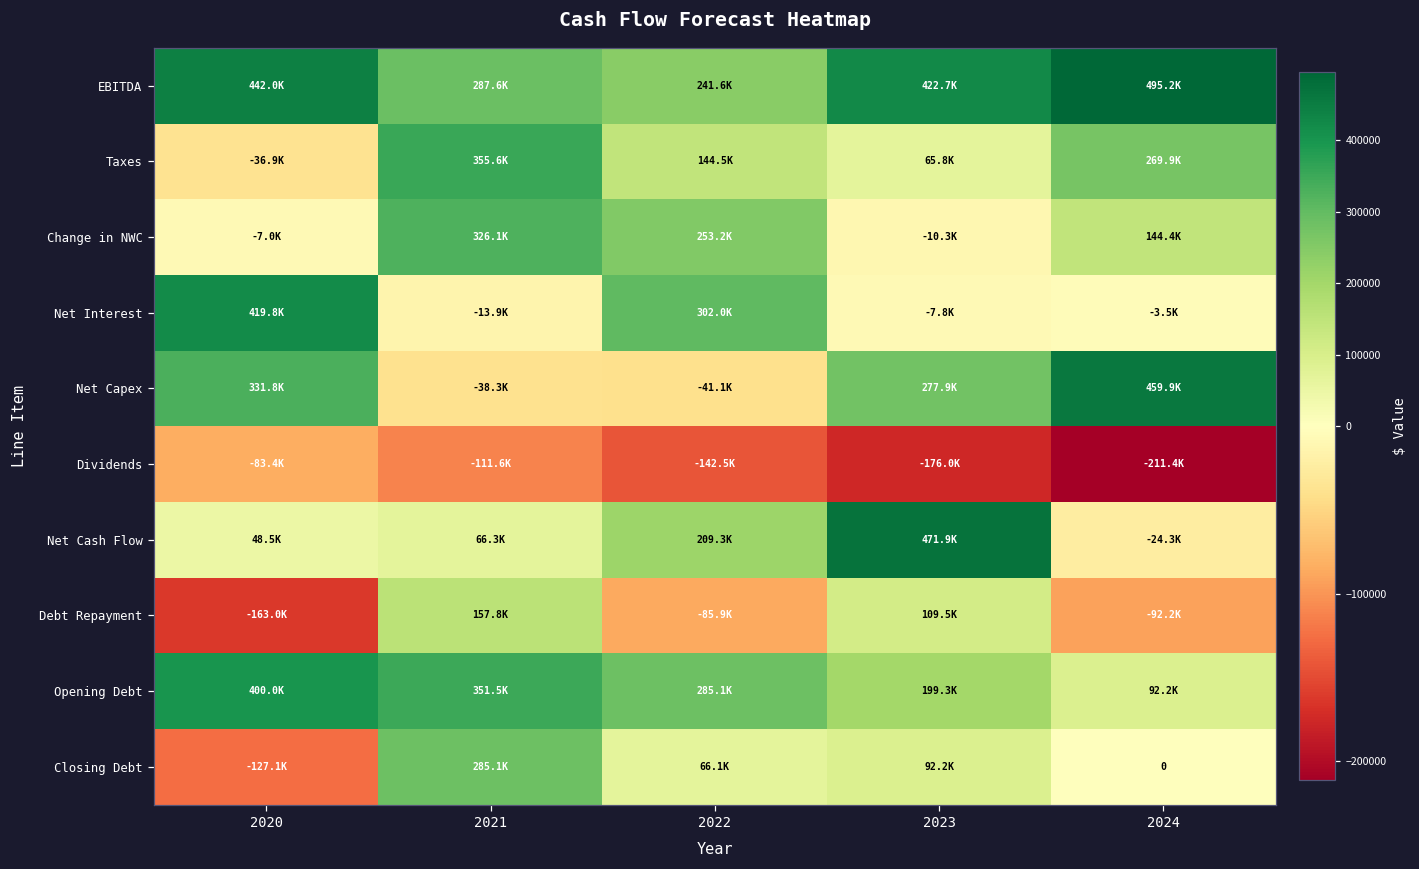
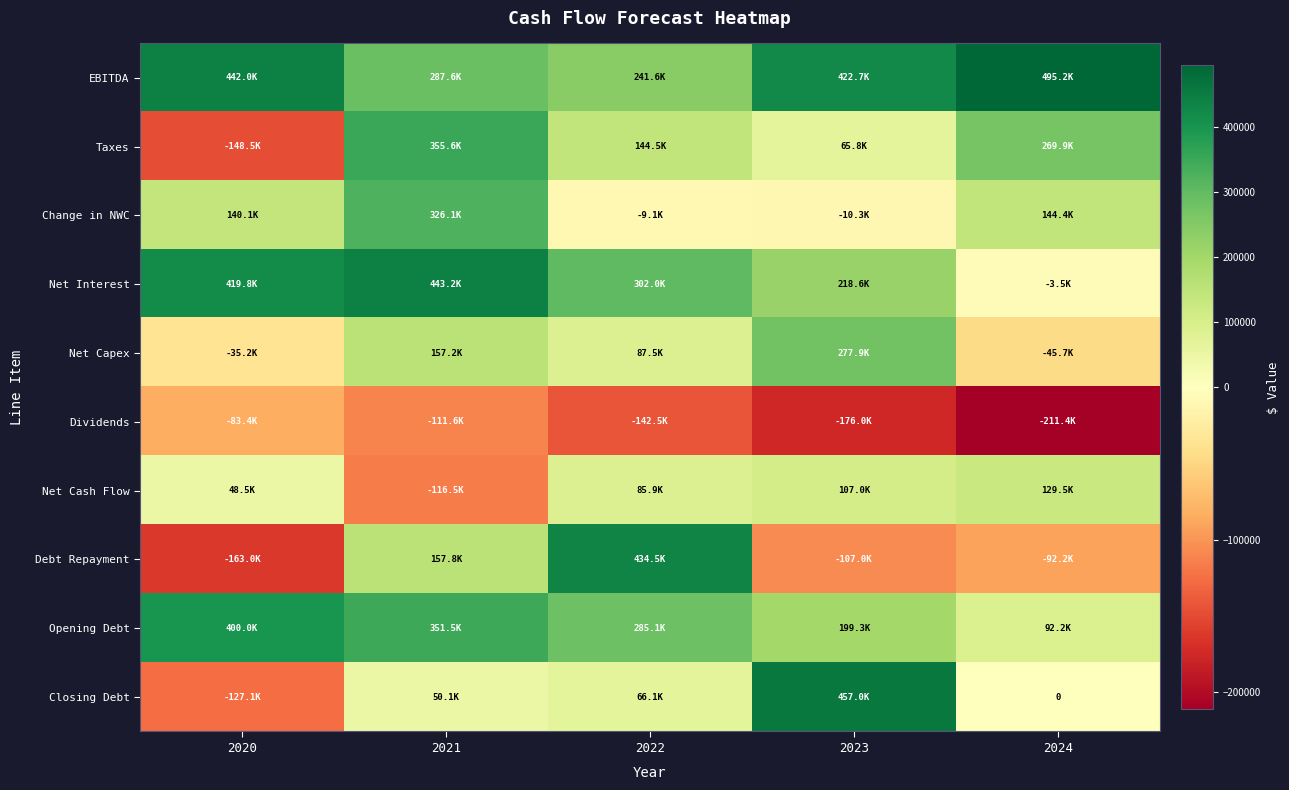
  {
    "EBITDA": {
      "2020": "442.0K",
      "2021": "287.6K",
      "2022": "241.6K",
      "2023": "422.7K",
      "2024": "495.2K"
    },
    "Taxes": {
-     "2020": "-36.9K",
+     "2020": "-148.5K",
      "2021": "355.6K",
      "2022": "144.5K",
      "2023": "65.8K",
      "2024": "269.9K"
    },
    "Change in NWC": {
-     "2020": "-7.0K",
+     "2020": "140.1K",
      "2021": "326.1K",
-     "2022": "253.2K",
+     "2022": "-9.1K",
      "2023": "-10.3K",
      "2024": "144.4K"
    },
    "Net Interest": {
      "2020": "419.8K",
-     "2021": "-13.9K",
+     "2021": "443.2K",
      "2022": "302.0K",
-     "2023": "-7.8K",
+     "2023": "218.6K",
      "2024": "-3.5K"
    },
    "Net Capex": {
-     "2020": "331.8K",
-     "2021": "-38.3K",
-     "2022": "-41.1K",
+     "2020": "-35.2K",
+     "2021": "157.2K",
+     "2022": "87.5K",
      "2023": "277.9K",
-     "2024": "459.9K"
+     "2024": "-45.7K"
    },
    "Dividends": {
      "2020": "-83.4K",
      "2021": "-111.6K",
      "2022": "-142.5K",
      "2023": "-176.0K",
      "2024": "-211.4K"
    },
    "Net Cash Flow": {
      "2020": "48.5K",
-     "2021": "66.3K",
-     "2022": "209.3K",
-     "2023": "471.9K",
-     "2024": "-24.3K"
+     "2021": "-116.5K",
+     "2022": "85.9K",
+     "2023": "107.0K",
+     "2024": "129.5K"
    },
    "Debt Repayment": {
      "2020": "-163.0K",
      "2021": "157.8K",
-     "2022": "-85.9K",
-     "2023": "109.5K",
+     "2022": "434.5K",
+     "2023": "-107.0K",
      "2024": "-92.2K"
    },
    "Opening Debt": {
      "2020": "400.0K",
      "2021": "351.5K",
      "2022": "285.1K",
      "2023": "199.3K",
      "2024": "92.2K"
    },
    "Closing Debt": {
      "2020": "-127.1K",
-     "2021": "285.1K",
+     "2021": "50.1K",
      "2022": "66.1K",
-     "2023": "92.2K",
+     "2023": "457.0K",
      "2024": "0"
    }
  }
